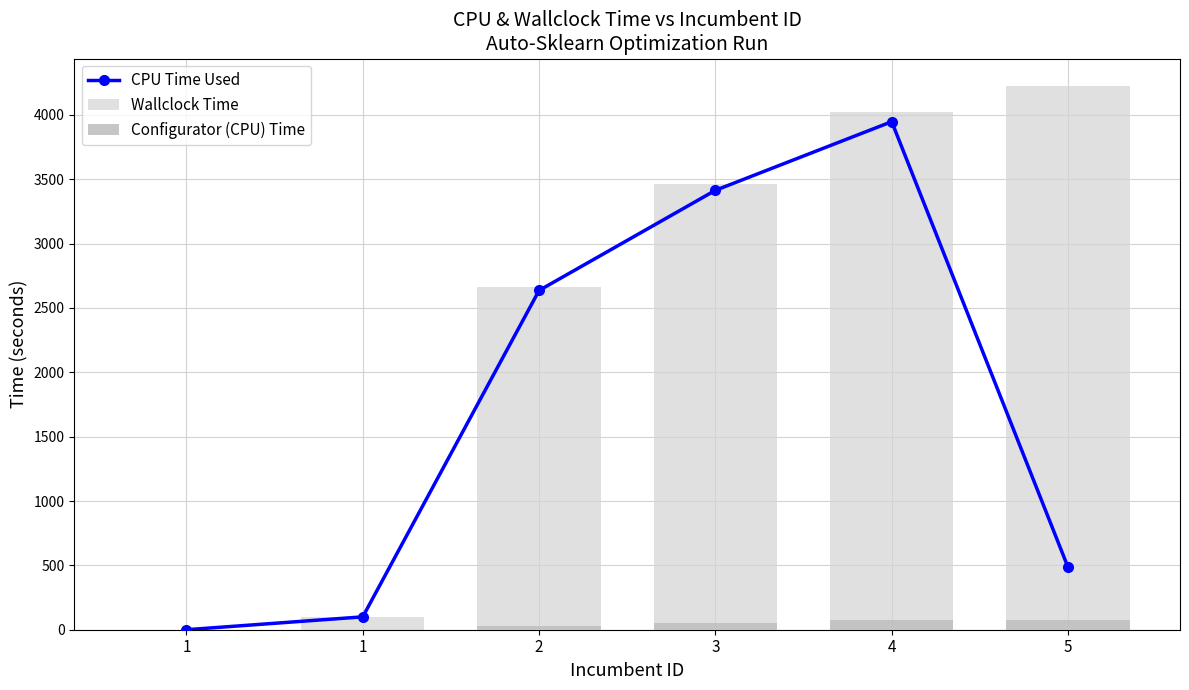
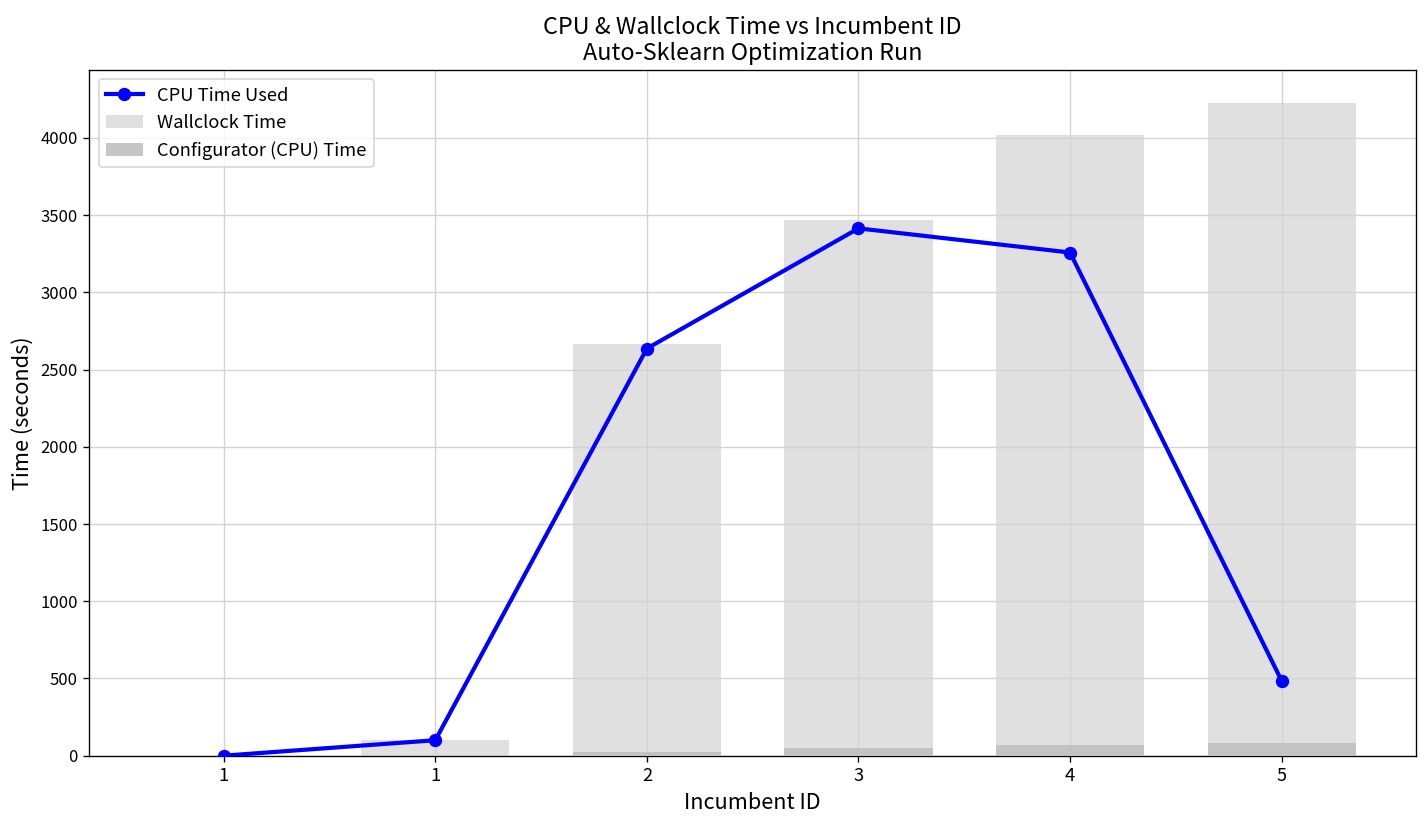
  {
    "CPU Time Used": {
      "2": 2640,
      "3": 3410,
-     "4": 3950,
+     "4": 3260,
      "5": 480
    }
  }
